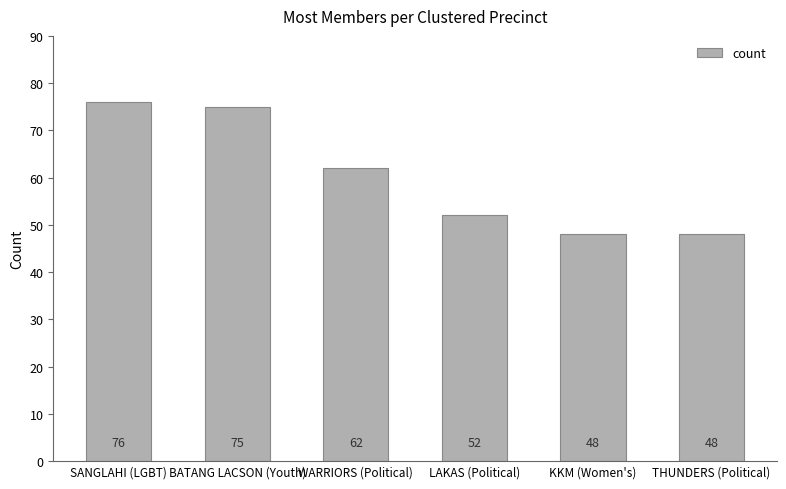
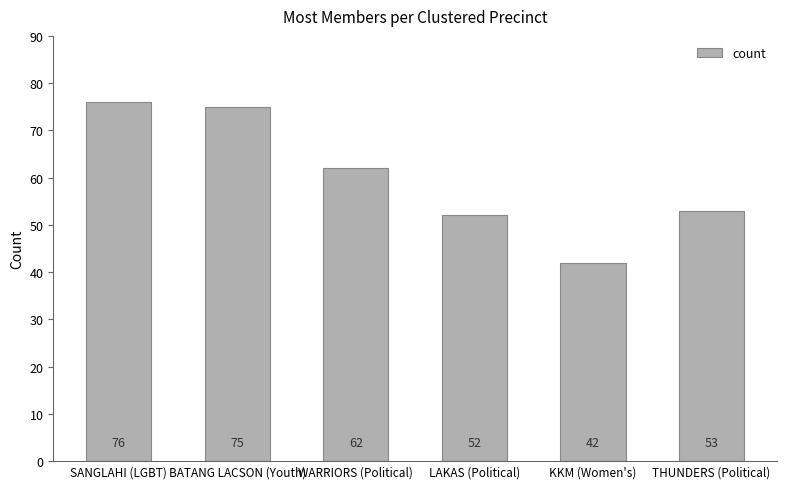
  {
    "SANGLAHI (LGBT)": 76,
    "BATANG LACSON (Youth)": 75,
    "WARRIORS (Political)": 62,
    "LAKAS (Political)": 52,
-   "KKM (Women's)": 48,
-   "THUNDERS (Political)": 48
+   "KKM (Women's)": 42,
+   "THUNDERS (Political)": 53
  }
